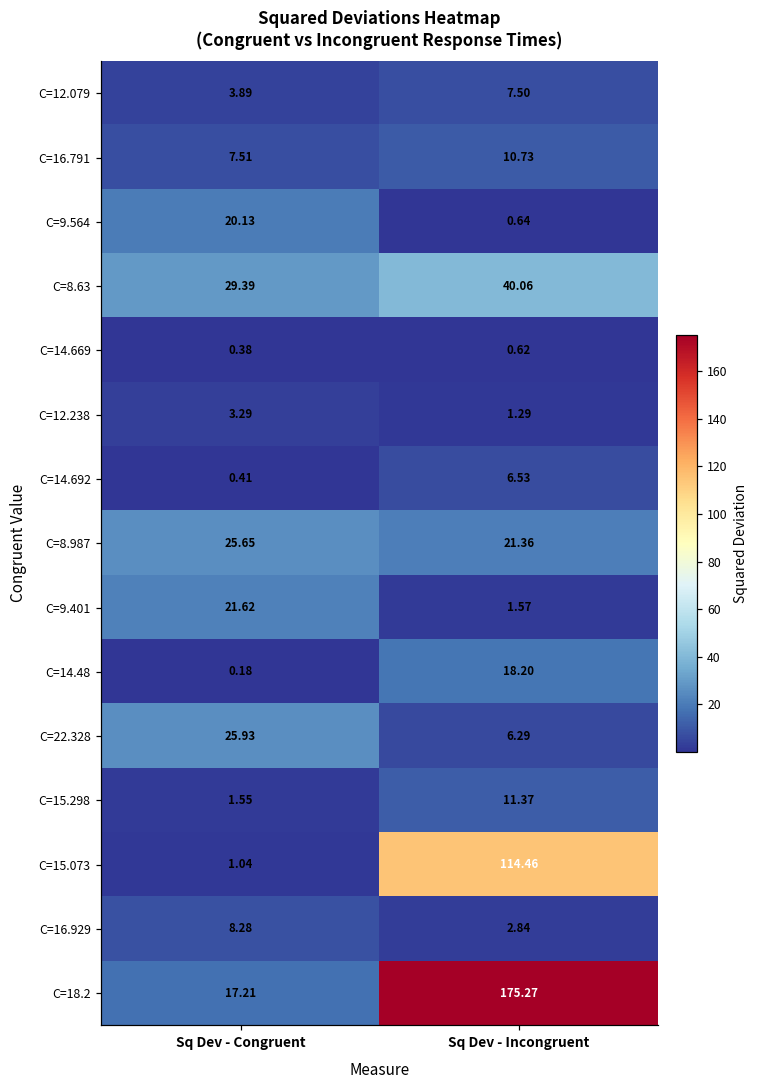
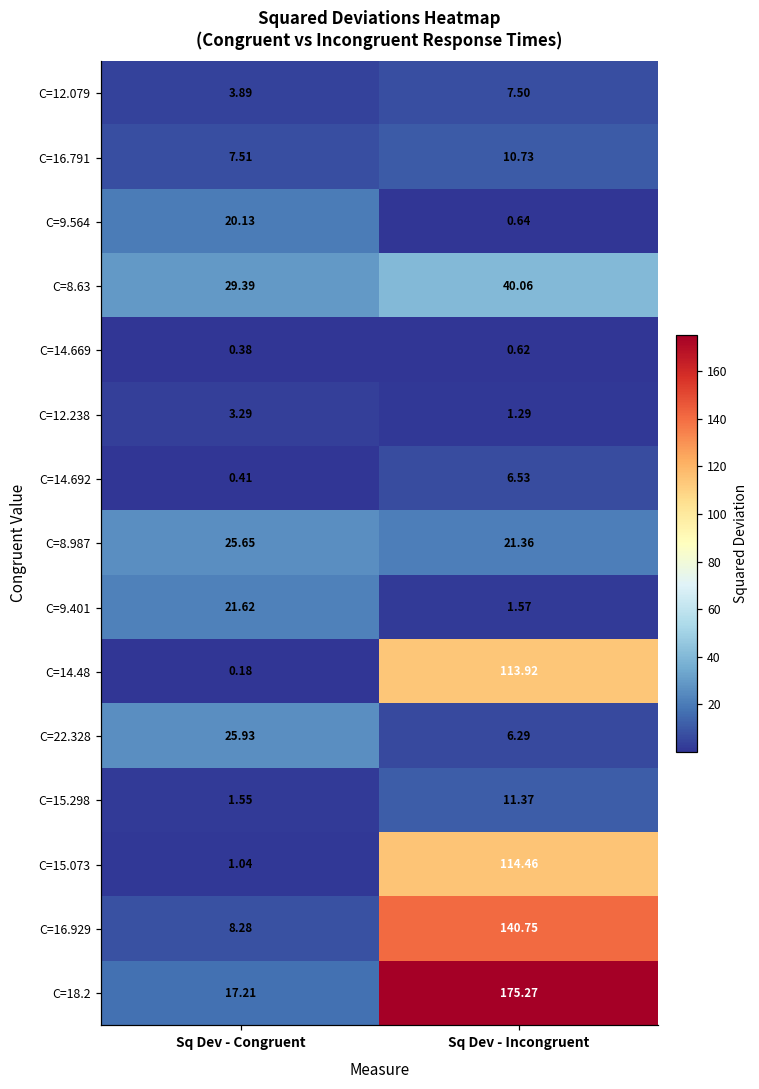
  {
    "C=12.079": {
      "Sq Dev - Congruent": 3.89,
      "Sq Dev - Incongruent": 7.50
    },
    "C=16.791": {
      "Sq Dev - Congruent": 7.51,
      "Sq Dev - Incongruent": 10.73
    },
    "C=9.564": {
      "Sq Dev - Congruent": 20.13,
      "Sq Dev - Incongruent": 0.64
    },
    "C=8.63": {
      "Sq Dev - Congruent": 29.39,
      "Sq Dev - Incongruent": 40.06
    },
    "C=14.669": {
      "Sq Dev - Congruent": 0.38,
      "Sq Dev - Incongruent": 0.62
    },
    "C=12.238": {
      "Sq Dev - Congruent": 3.29,
      "Sq Dev - Incongruent": 1.29
    },
    "C=14.692": {
      "Sq Dev - Congruent": 0.41,
      "Sq Dev - Incongruent": 6.53
    },
    "C=8.987": {
      "Sq Dev - Congruent": 25.65,
      "Sq Dev - Incongruent": 21.36
    },
    "C=9.401": {
      "Sq Dev - Congruent": 21.62,
      "Sq Dev - Incongruent": 1.57
    },
    "C=14.48": {
      "Sq Dev - Congruent": 0.18,
-     "Sq Dev - Incongruent": 18.20
+     "Sq Dev - Incongruent": 113.92
    },
    "C=22.328": {
      "Sq Dev - Congruent": 25.93,
      "Sq Dev - Incongruent": 6.29
    },
    "C=15.298": {
      "Sq Dev - Congruent": 1.55,
      "Sq Dev - Incongruent": 11.37
    },
    "C=15.073": {
      "Sq Dev - Congruent": 1.04,
      "Sq Dev - Incongruent": 114.46
    },
    "C=16.929": {
      "Sq Dev - Congruent": 8.28,
-     "Sq Dev - Incongruent": 2.84
+     "Sq Dev - Incongruent": 140.75
    },
    "C=18.2": {
      "Sq Dev - Congruent": 17.21,
      "Sq Dev - Incongruent": 175.27
    }
  }
